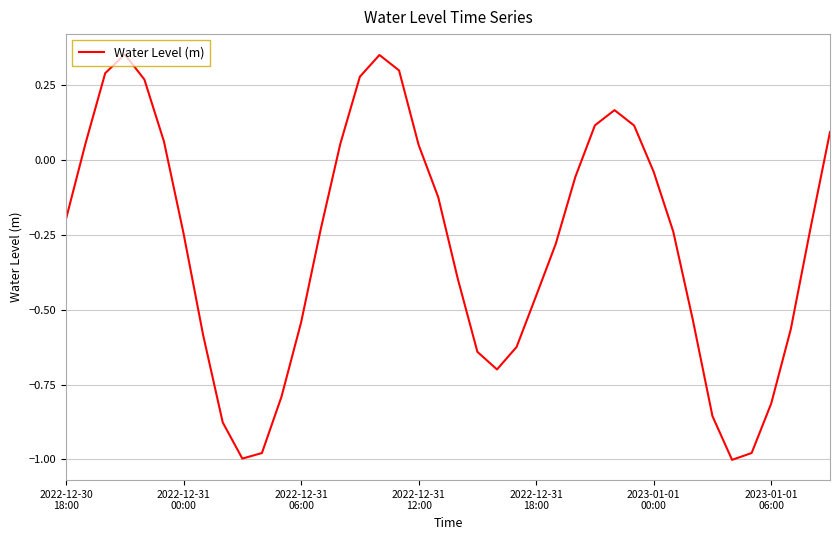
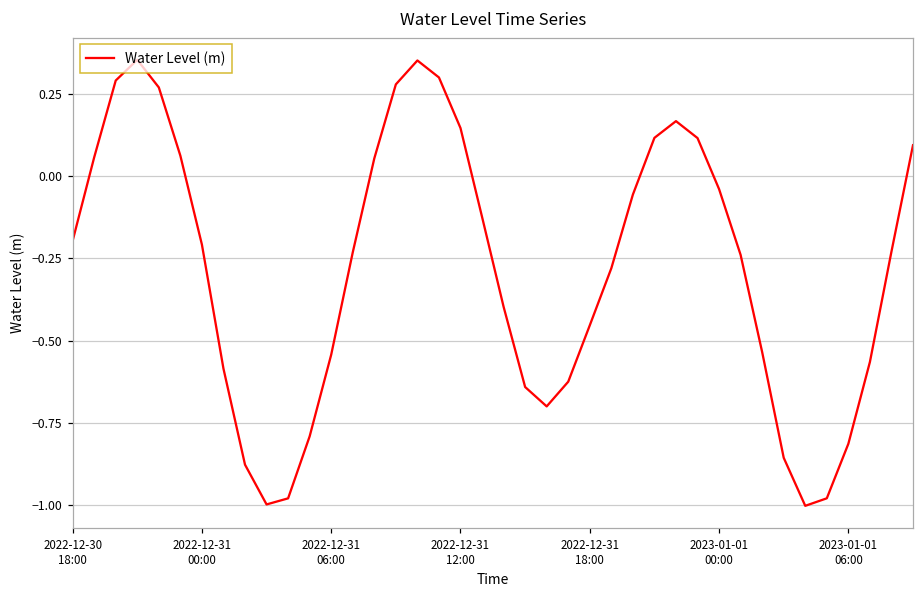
  {
    "2022-12-30 18:00": -0.20,
-   "2022-12-31 00:00": -0.25,
+   "2022-12-31 00:00": -0.21,
    "2022-12-31 06:00": -0.54,
-   "2022-12-31 12:00": 0.05,
+   "2022-12-31 12:00": 0.15,
    "2022-12-31 18:00": -0.45,
    "2023-01-01 00:00": -0.04,
    "2023-01-01 06:00": -0.81
  }
